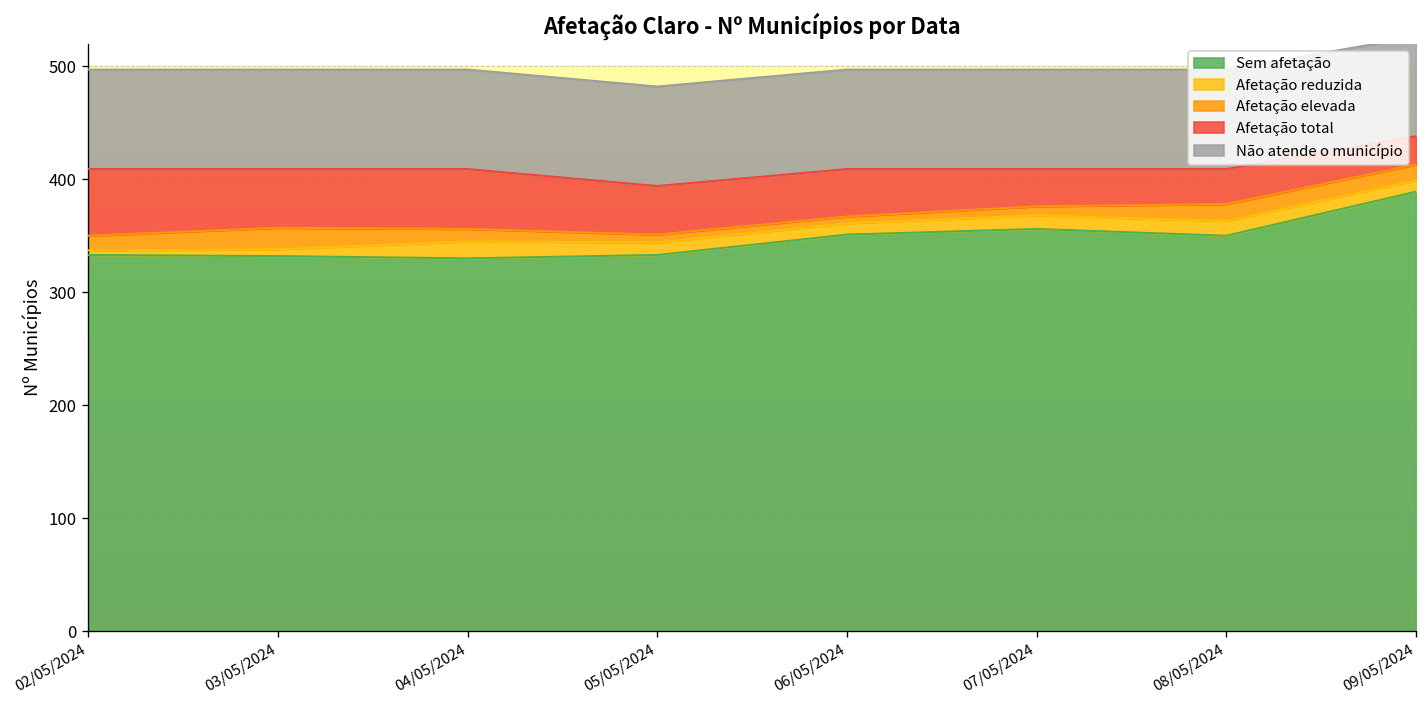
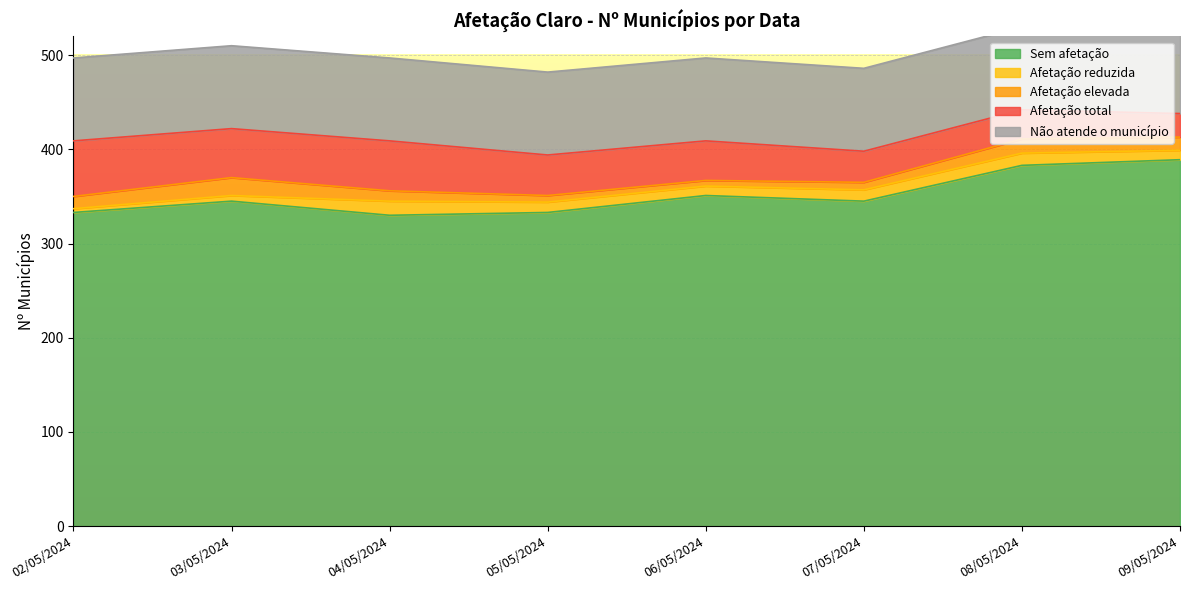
  {
    "Sem afetação": {
      "02/05/2024": 330,
-     "03/05/2024": 330,
+     "03/05/2024": 350,
      "04/05/2024": 330,
      "05/05/2024": 330,
      "06/05/2024": 350,
-     "07/05/2024": 360,
-     "08/05/2024": 350,
+     "07/05/2024": 350,
+     "08/05/2024": 380,
      "09/05/2024": 390
    },
    "Afetação total": {
      "02/05/2024": 60,
      "03/05/2024": 50,
      "04/05/2024": 50,
      "05/05/2024": 40,
      "06/05/2024": 40,
      "07/05/2024": 30,
      "09/05/2024": 30
    },
    "Não atende o município": {
      "02/05/2024": 90,
      "03/05/2024": 90,
      "04/05/2024": 90,
      "05/05/2024": 90,
      "06/05/2024": 90,
      "07/05/2024": 90
    }
  }
